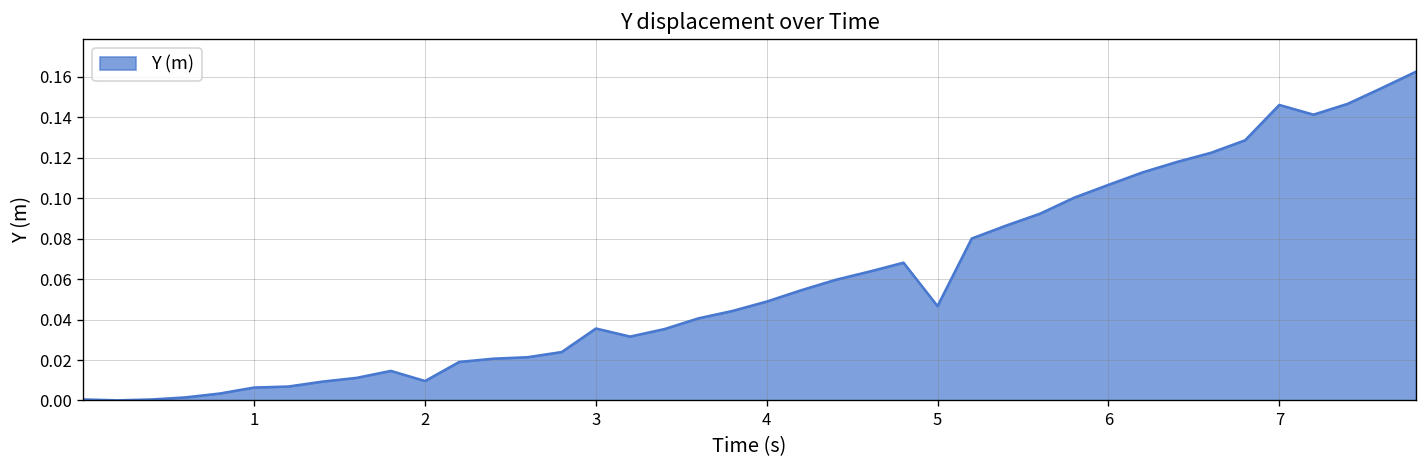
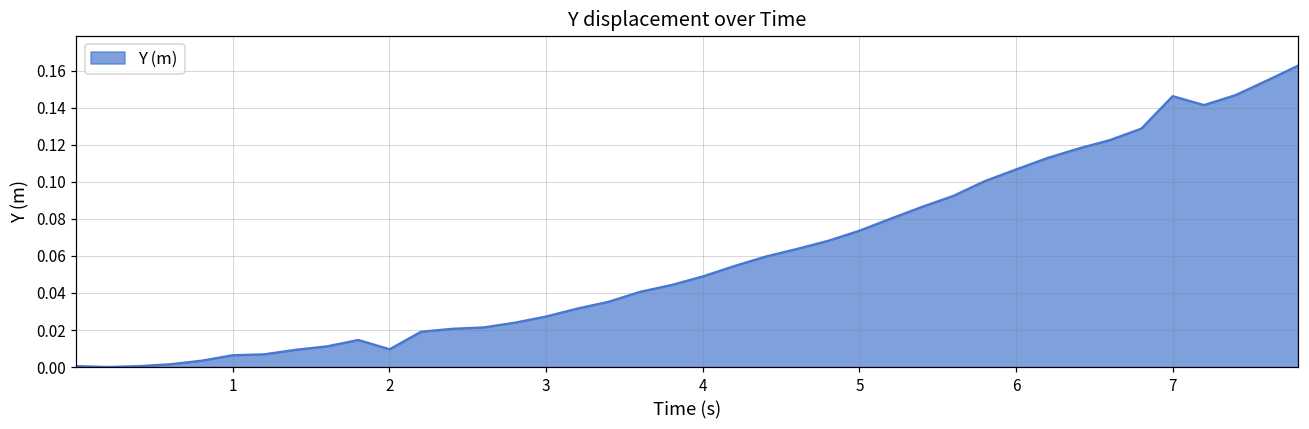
  {
    "1": 0.006,
    "2": 0.010,
-   "3": 0.036,
+   "3": 0.027,
    "4": 0.049,
-   "5": 0.047,
+   "5": 0.074,
    "6": 0.107,
    "7": 0.146
  }
